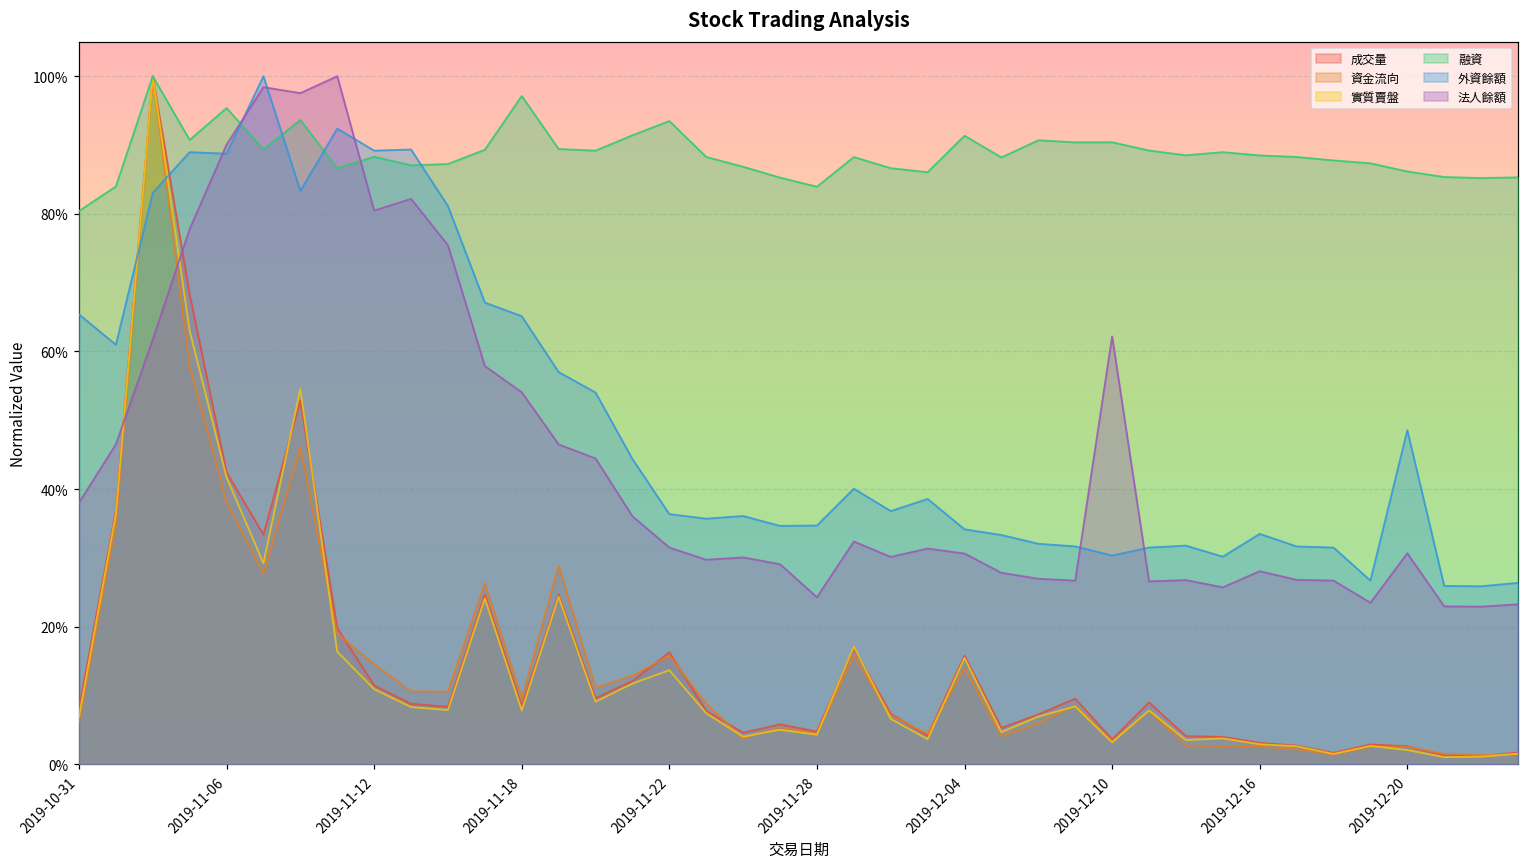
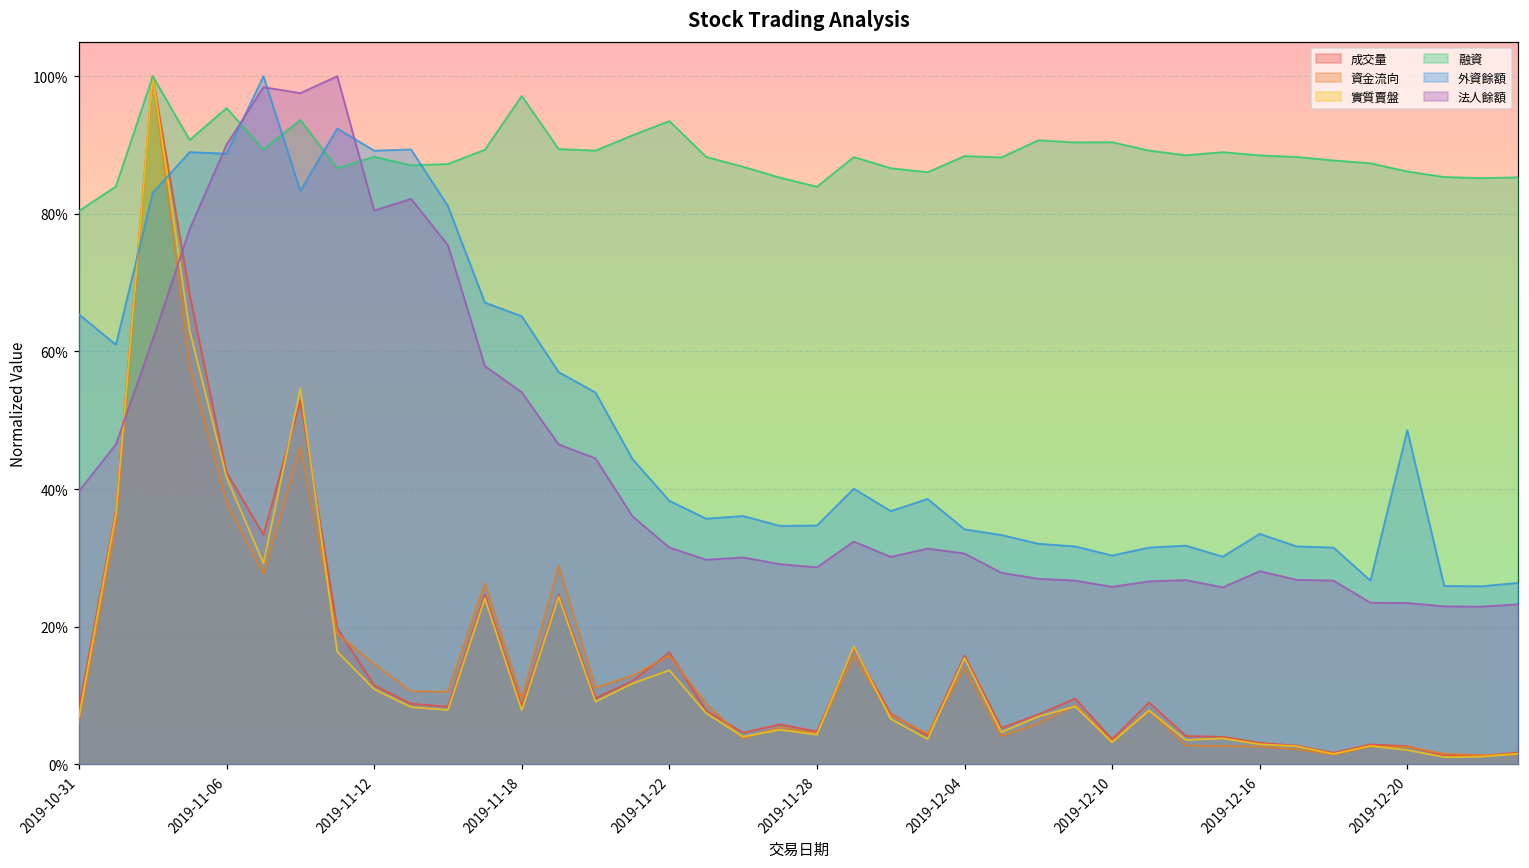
  {
    "融資": {
      "2019-10-31": "80%",
      "2019-11-06": "95%",
      "2019-11-12": "88%",
      "2019-11-18": "97%",
      "2019-11-22": "93%",
      "2019-11-28": "84%",
-     "2019-12-04": "91%",
+     "2019-12-04": "88%",
      "2019-12-10": "90%",
      "2019-12-16": "88%",
      "2019-12-20": "86%"
    },
    "外資餘額": {
      "2019-10-31": "65%",
      "2019-11-06": "89%",
      "2019-11-12": "89%",
      "2019-11-18": "65%",
-     "2019-11-22": "36%",
+     "2019-11-22": "38%",
      "2019-11-28": "35%",
      "2019-12-04": "34%",
      "2019-12-10": "30%",
      "2019-12-16": "33%",
      "2019-12-20": "49%"
    },
    "法人餘額": {
-     "2019-10-31": "38%",
+     "2019-10-31": "40%",
      "2019-11-06": "90%",
      "2019-11-12": "80%",
      "2019-11-18": "54%",
      "2019-11-22": "32%",
-     "2019-11-28": "24%",
+     "2019-11-28": "29%",
      "2019-12-04": "31%",
-     "2019-12-10": "62%",
+     "2019-12-10": "26%",
      "2019-12-16": "28%",
-     "2019-12-20": "31%"
+     "2019-12-20": "23%"
    }
  }
